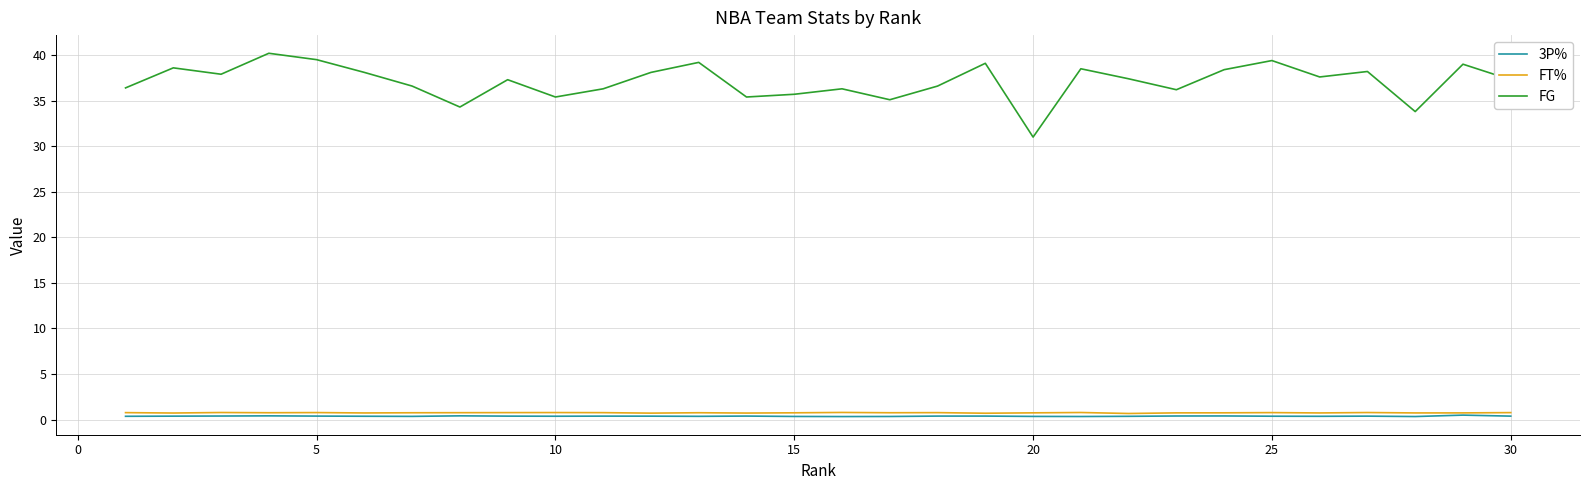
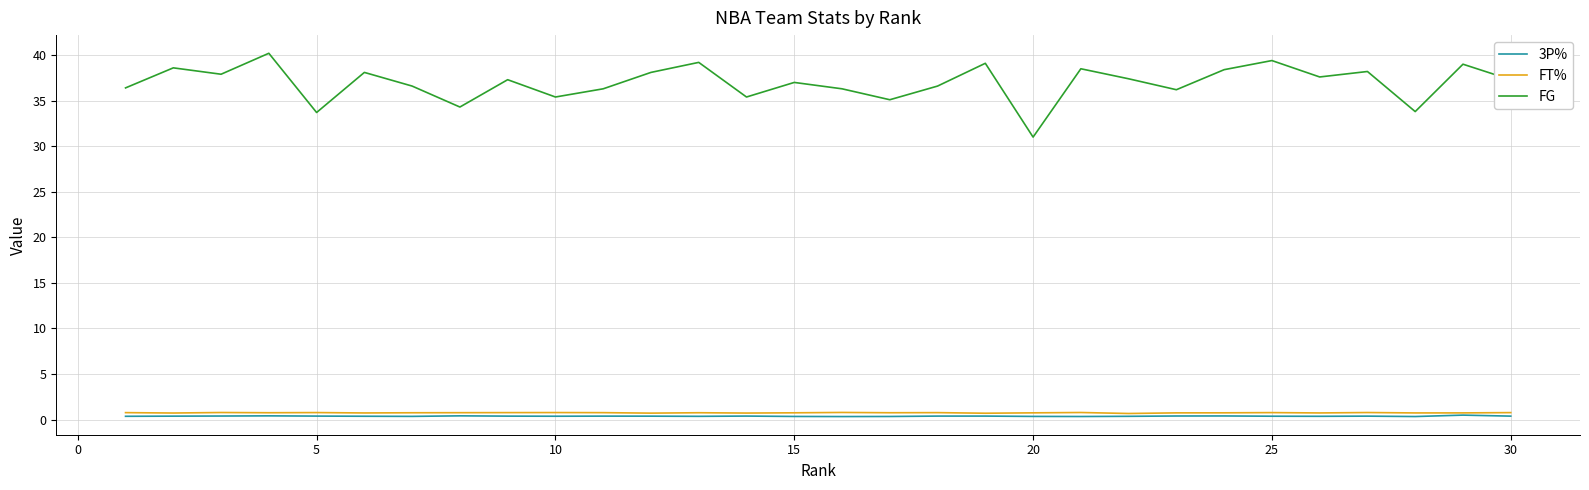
  {
    "3P%": {
      "5": 0,
      "10": 0,
      "15": 0,
      "20": 0,
      "25": 0,
      "30": 0
    },
    "FT%": {
      "5": 1,
      "10": 1,
      "15": 1,
      "20": 1,
      "25": 1,
      "30": 1
    },
    "FG": {
-     "5": 40,
+     "5": 34,
      "10": 35,
-     "15": 36,
+     "15": 37,
      "20": 31,
      "25": 39
    }
  }
